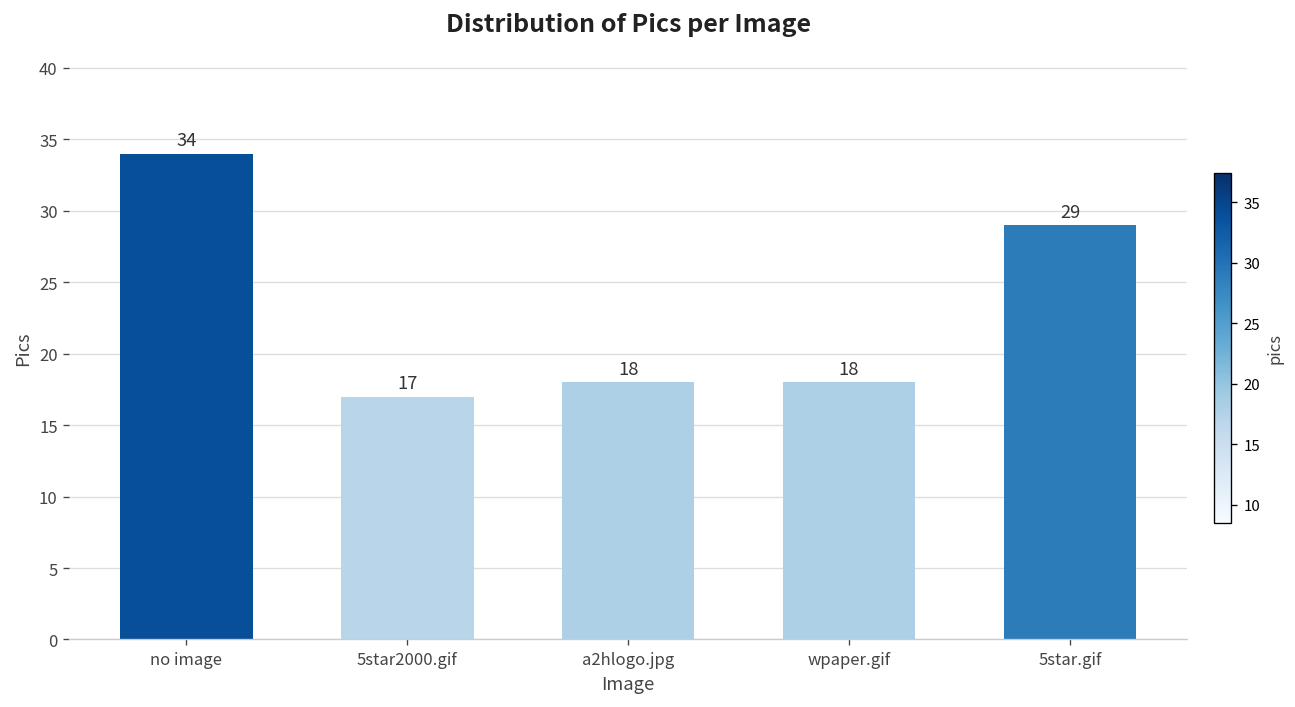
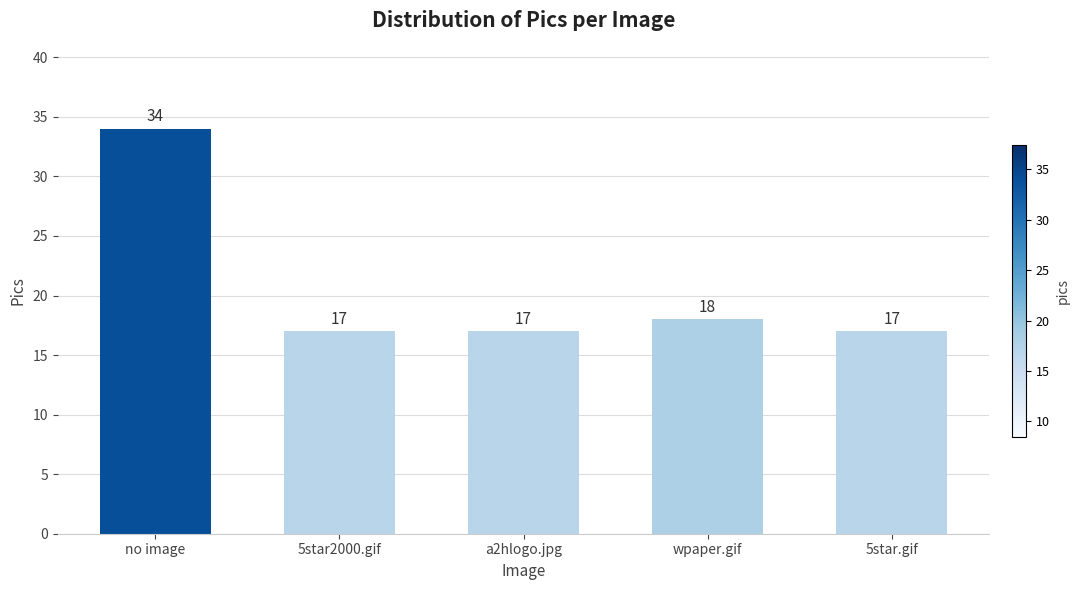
  {
    "no image": 34,
    "5star2000.gif": 17,
-   "a2hlogo.jpg": 18,
+   "a2hlogo.jpg": 17,
    "wpaper.gif": 18,
-   "5star.gif": 29
+   "5star.gif": 17
  }
